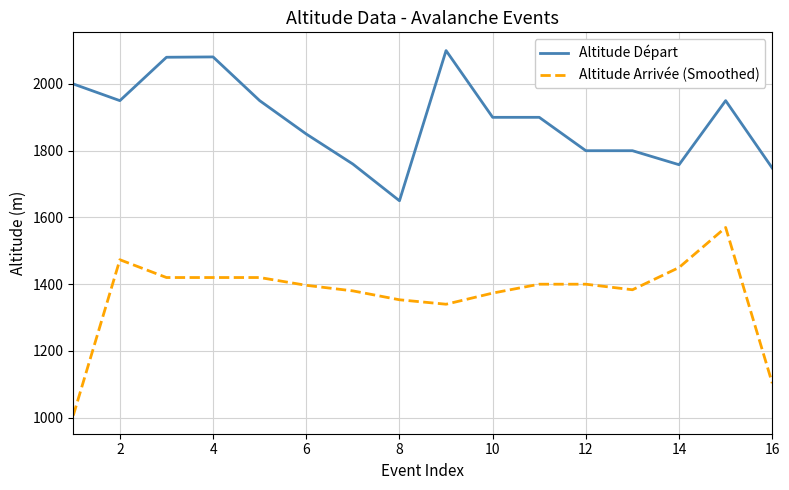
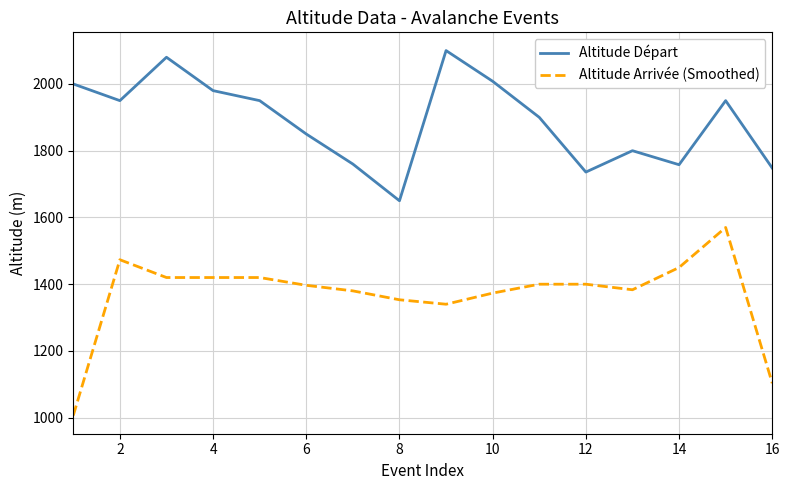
  {
    "Altitude Départ": {
      "2": 1950,
-     "4": 2080,
+     "4": 1980,
      "6": 1850,
      "8": 1650,
-     "10": 1900,
-     "12": 1800,
+     "10": 2010,
+     "12": 1740,
      "14": 1760,
      "16": 1750
    },
    "Altitude Arrivée (Smoothed)": {
      "2": 1470,
      "4": 1420,
      "6": 1400,
      "8": 1350,
      "10": 1370,
      "12": 1400,
      "14": 1450,
      "16": 1100
    }
  }
